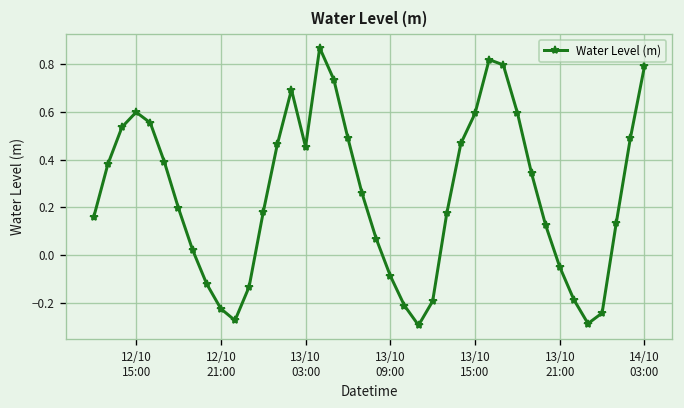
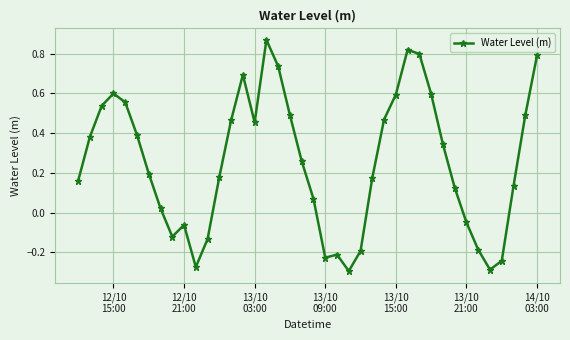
  {
    "12/10 15:00": 0.60,
-   "12/10 21:00": -0.23,
+   "12/10 21:00": -0.06,
    "13/10 03:00": 0.45,
-   "13/10 09:00": -0.09,
+   "13/10 09:00": -0.23,
    "13/10 15:00": 0.59,
    "13/10 21:00": -0.05,
    "14/10 03:00": 0.79
  }
